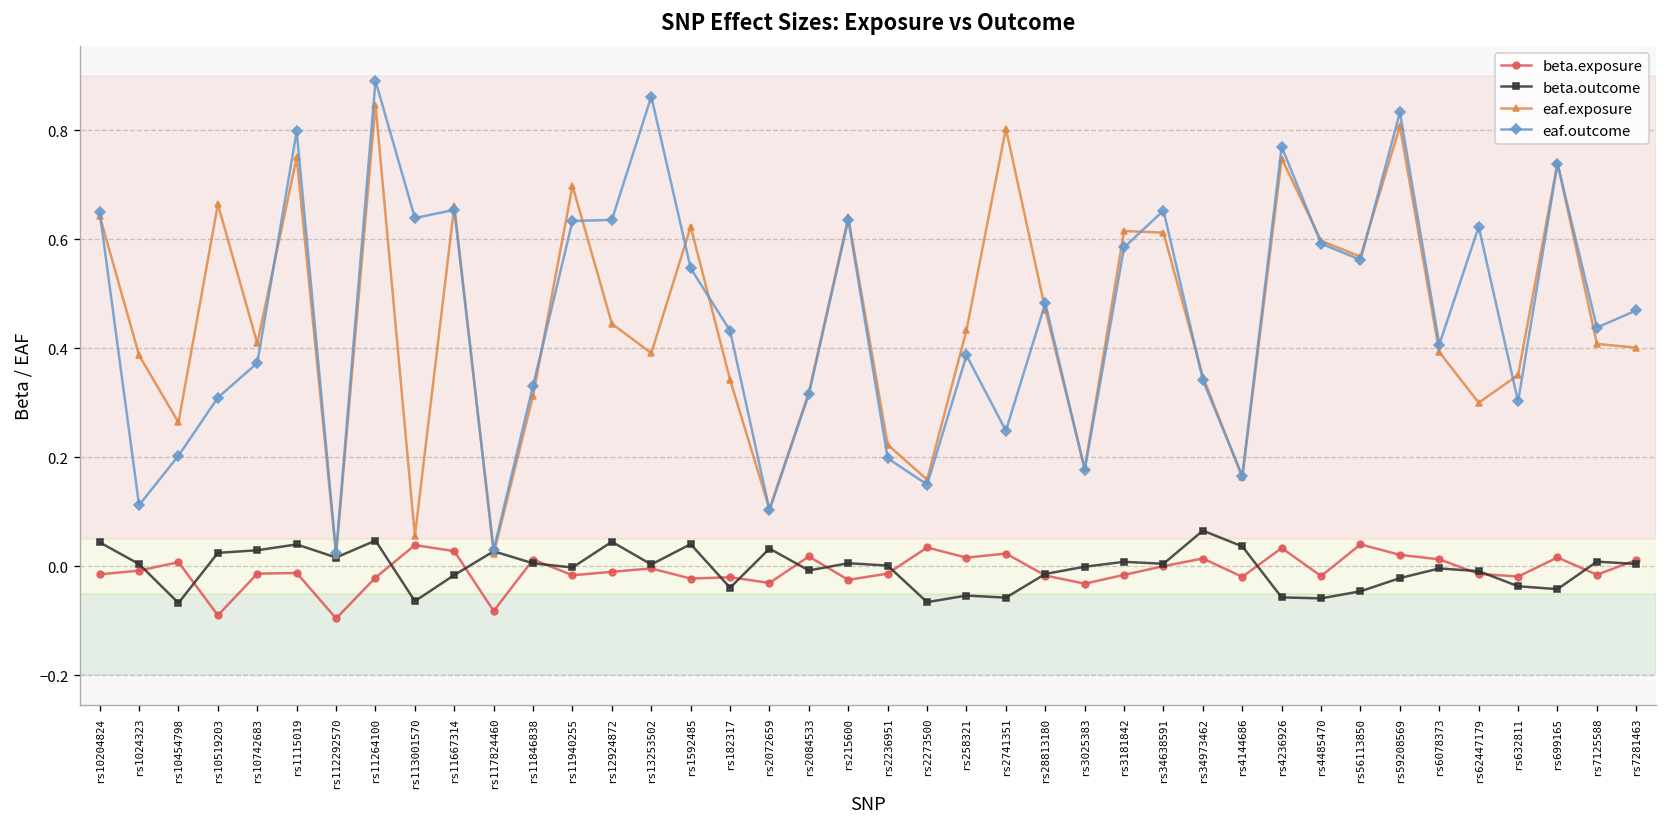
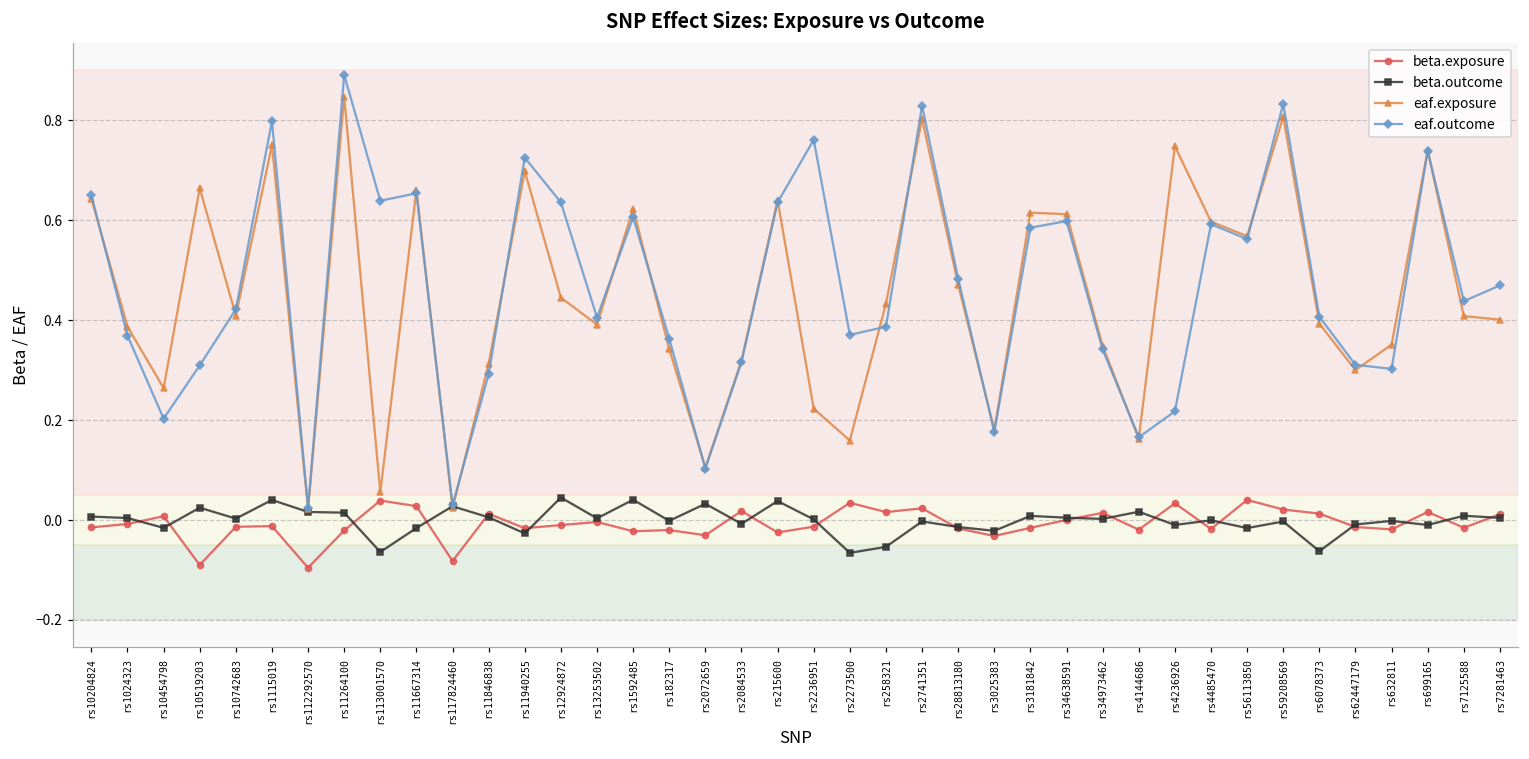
  {
    "beta.outcome": {
-     "rs10204824": 0.04,
+     "rs10204824": 0.01,
      "rs1024323": 0.00,
-     "rs10454798": -0.07,
+     "rs10454798": -0.02,
      "rs10519203": 0.02,
-     "rs10742683": 0.03,
+     "rs10742683": 0.00,
      "rs1115019": 0.04,
-     "rs11264100": 0.05,
+     "rs11264100": 0.01,
      "rs113001570": -0.06,
      "rs11667314": -0.02,
      "rs11846838": 0.01,
-     "rs11940255": 0.00,
+     "rs11940255": -0.03,
      "rs12924872": 0.05,
      "rs13253502": 0.00,
      "rs1592485": 0.04,
-     "rs182317": -0.04,
+     "rs182317": 0.00,
      "rs2072659": 0.03,
      "rs2084533": -0.01,
-     "rs215600": 0.01,
+     "rs215600": 0.04,
      "rs2236951": 0.00,
      "rs2273500": -0.07,
      "rs258321": -0.05,
-     "rs2741351": -0.06,
-     "rs3025383": 0.00,
+     "rs2741351": 0.00,
+     "rs3025383": -0.02,
      "rs3181842": 0.01,
-     "rs34973462": 0.07,
-     "rs4144686": 0.04,
-     "rs4236926": -0.06,
-     "rs4485470": -0.06,
-     "rs56113850": -0.05,
-     "rs59208569": -0.02,
-     "rs6078373": 0.00,
-     "rs632811": -0.04,
-     "rs699165": -0.04,
+     "rs34973462": 0.00,
+     "rs4144686": 0.02,
+     "rs4236926": -0.01,
+     "rs4485470": 0.00,
+     "rs56113850": -0.02,
+     "rs59208569": 0.00,
+     "rs6078373": -0.06,
+     "rs632811": 0.00,
+     "rs699165": -0.01,
      "rs7125588": 0.01,
      "rs7281463": 0.00
    },
    "eaf.outcome": {
      "rs10204824": 0.65,
-     "rs1024323": 0.11,
+     "rs1024323": 0.37,
      "rs10454798": 0.20,
      "rs10519203": 0.31,
-     "rs10742683": 0.37,
+     "rs10742683": 0.42,
      "rs1115019": 0.80,
      "rs11264100": 0.89,
      "rs113001570": 0.64,
      "rs11667314": 0.65,
-     "rs11846838": 0.33,
-     "rs11940255": 0.63,
+     "rs11846838": 0.29,
+     "rs11940255": 0.73,
      "rs12924872": 0.64,
-     "rs13253502": 0.86,
-     "rs1592485": 0.55,
-     "rs182317": 0.43,
-     "rs2236951": 0.20,
-     "rs2273500": 0.15,
+     "rs13253502": 0.41,
+     "rs1592485": 0.61,
+     "rs182317": 0.36,
+     "rs2236951": 0.76,
+     "rs2273500": 0.37,
      "rs258321": 0.39,
-     "rs2741351": 0.25,
+     "rs2741351": 0.83,
      "rs28813180": 0.48,
      "rs3181842": 0.58,
-     "rs34638591": 0.65,
+     "rs34638591": 0.60,
      "rs34973462": 0.34,
-     "rs4236926": 0.77,
+     "rs4236926": 0.22,
      "rs56113850": 0.56,
      "rs59208569": 0.83,
      "rs6078373": 0.41,
-     "rs62447179": 0.62,
+     "rs62447179": 0.31,
      "rs632811": 0.30,
      "rs7125588": 0.44,
      "rs7281463": 0.47
    }
  }
